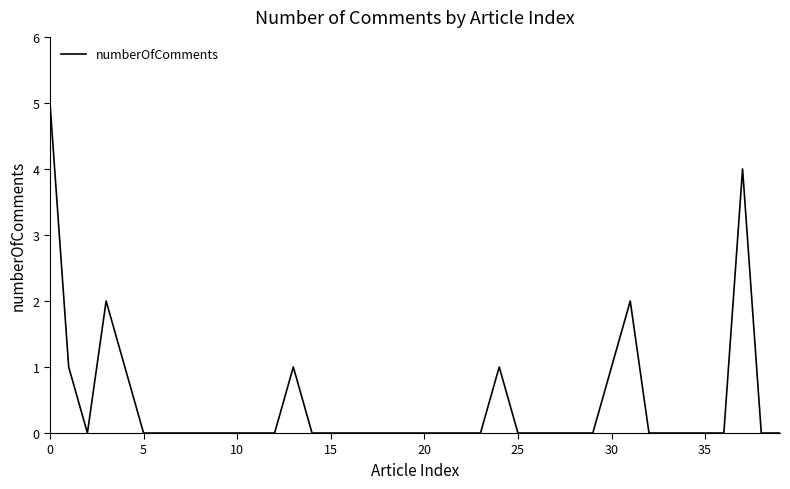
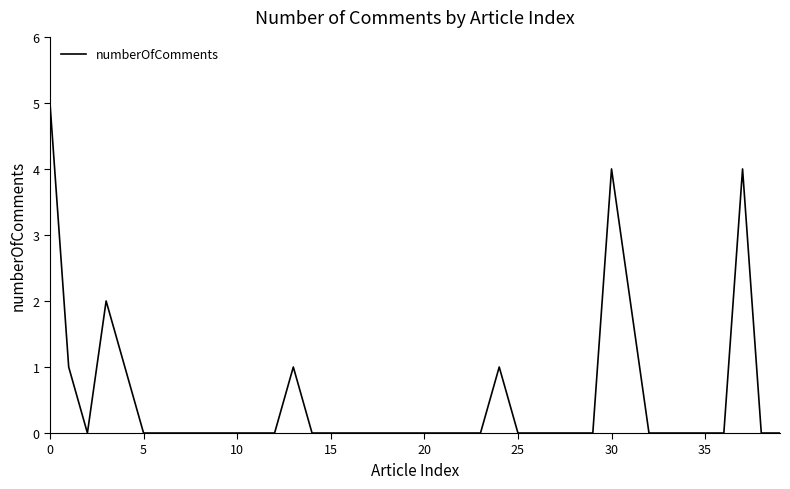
  {
    "0": 5,
    "5": 0,
    "10": 0,
    "15": 0,
    "20": 0,
    "25": 0,
-   "30": 1,
+   "30": 4,
    "35": 0
  }
